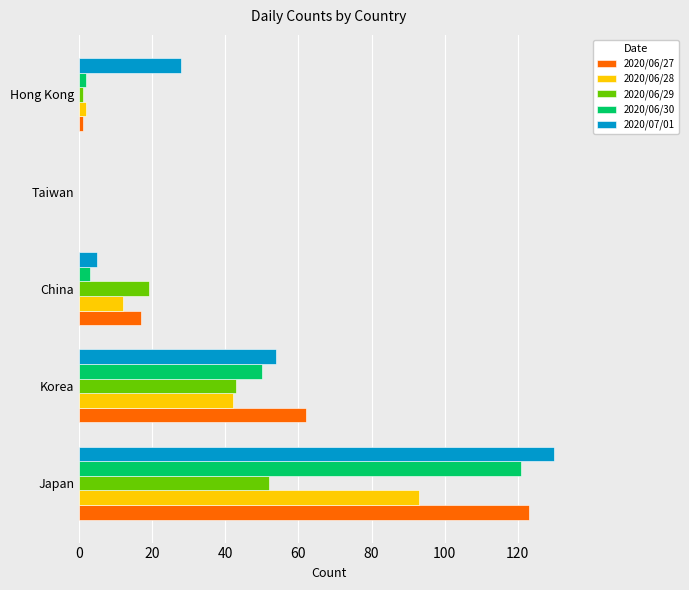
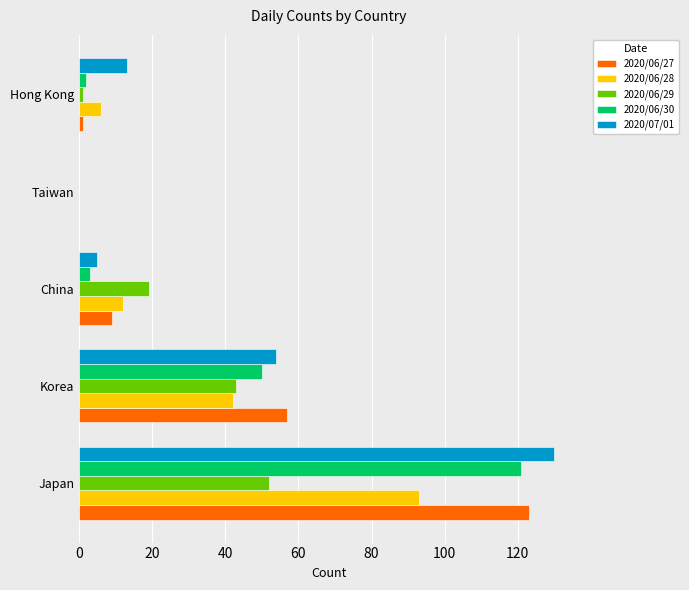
  {
    "2020/06/27": {
      "Hong Kong": 1,
      "Taiwan": 0,
-     "China": 17,
-     "Korea": 62,
+     "China": 9,
+     "Korea": 57,
      "Japan": 123
    },
    "2020/06/28": {
-     "Hong Kong": 2,
+     "Hong Kong": 6,
      "Taiwan": 0,
      "China": 12,
      "Korea": 42,
      "Japan": 93
    },
    "2020/06/29": {
      "Hong Kong": 1,
      "Taiwan": 0,
      "China": 19,
      "Korea": 43,
      "Japan": 52
    },
    "2020/06/30": {
      "Hong Kong": 2,
      "Taiwan": 0,
      "China": 3,
      "Korea": 50,
      "Japan": 121
    },
    "2020/07/01": {
-     "Hong Kong": 28,
+     "Hong Kong": 13,
      "Taiwan": 0,
      "China": 5,
      "Korea": 54,
      "Japan": 130
    }
  }
